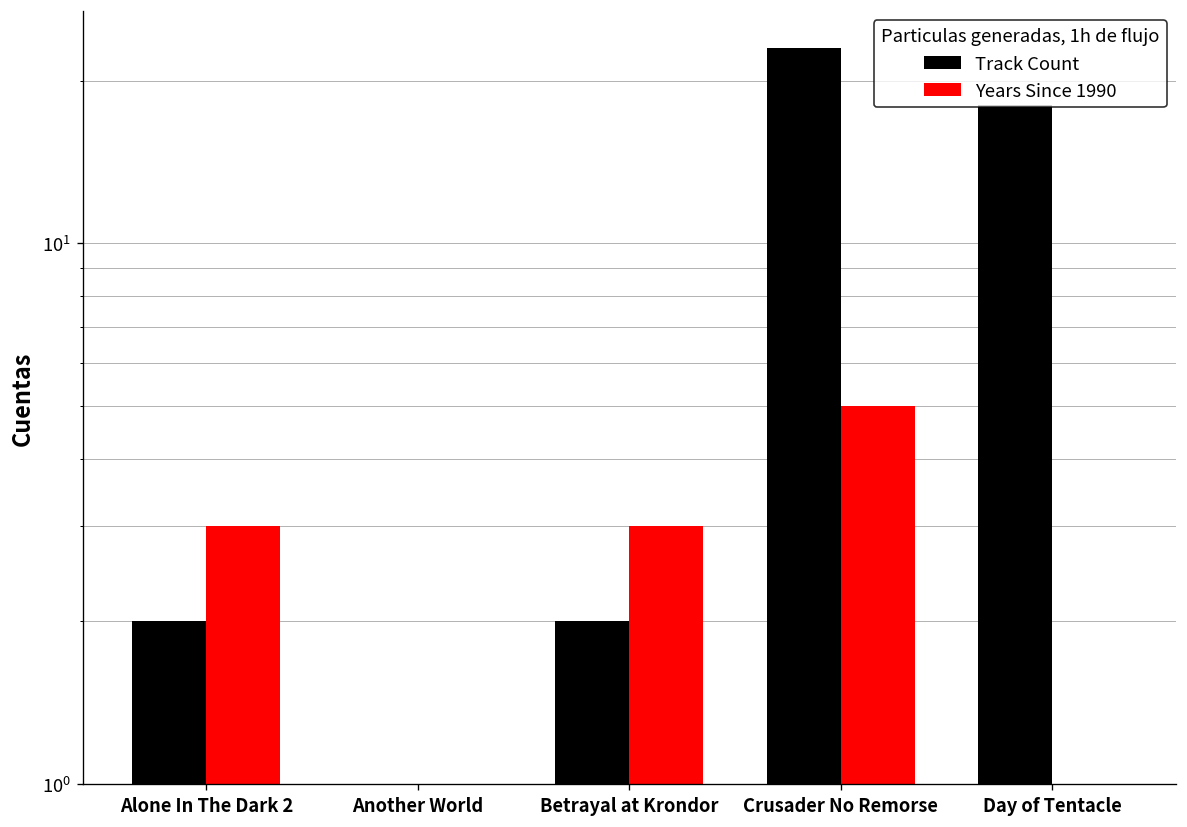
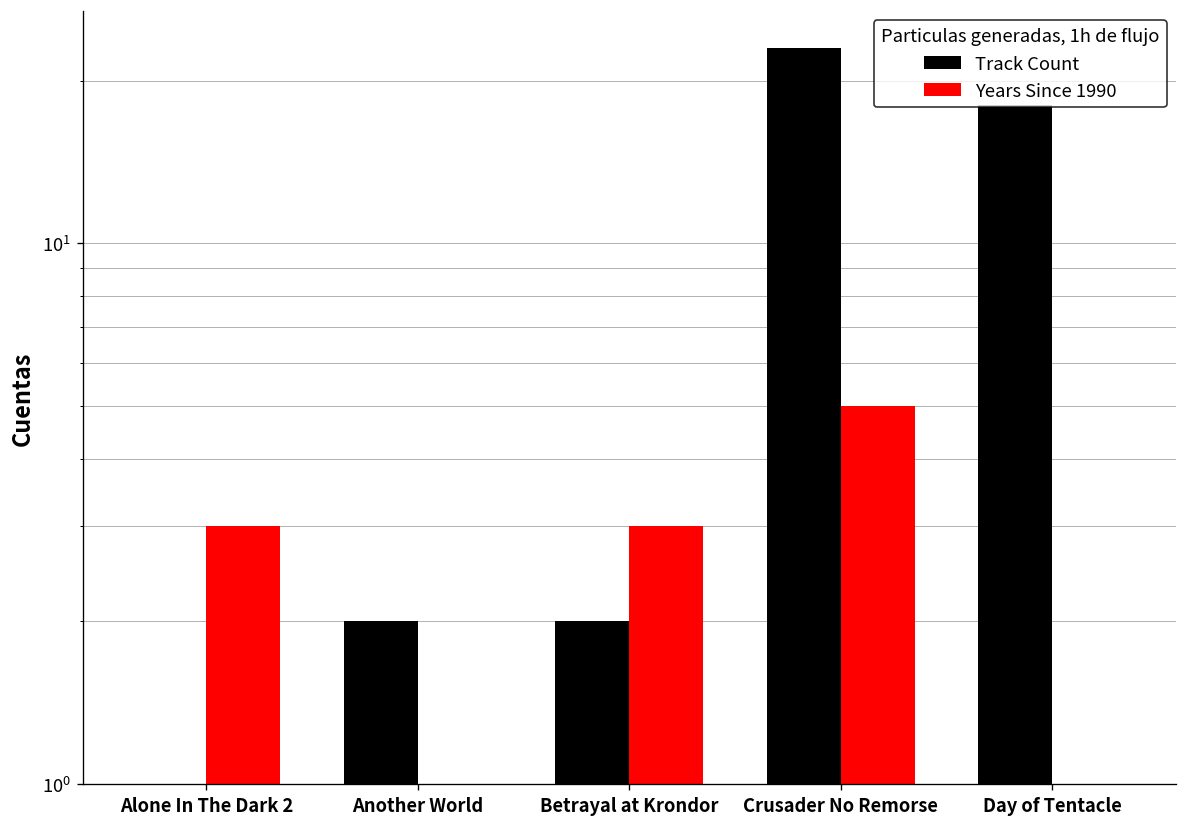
  {
    "Track Count": {
-     "Alone In The Dark 2": 2,
-     "Another World": 1,
+     "Alone In The Dark 2": 1,
+     "Another World": 2,
      "Betrayal at Krondor": 2,
      "Crusader No Remorse": 23
    },
    "Years Since 1990": {
      "Alone In The Dark 2": 3,
      "Another World": 1,
      "Betrayal at Krondor": 3,
      "Crusader No Remorse": 5,
      "Day of Tentacle": 1
    }
  }
